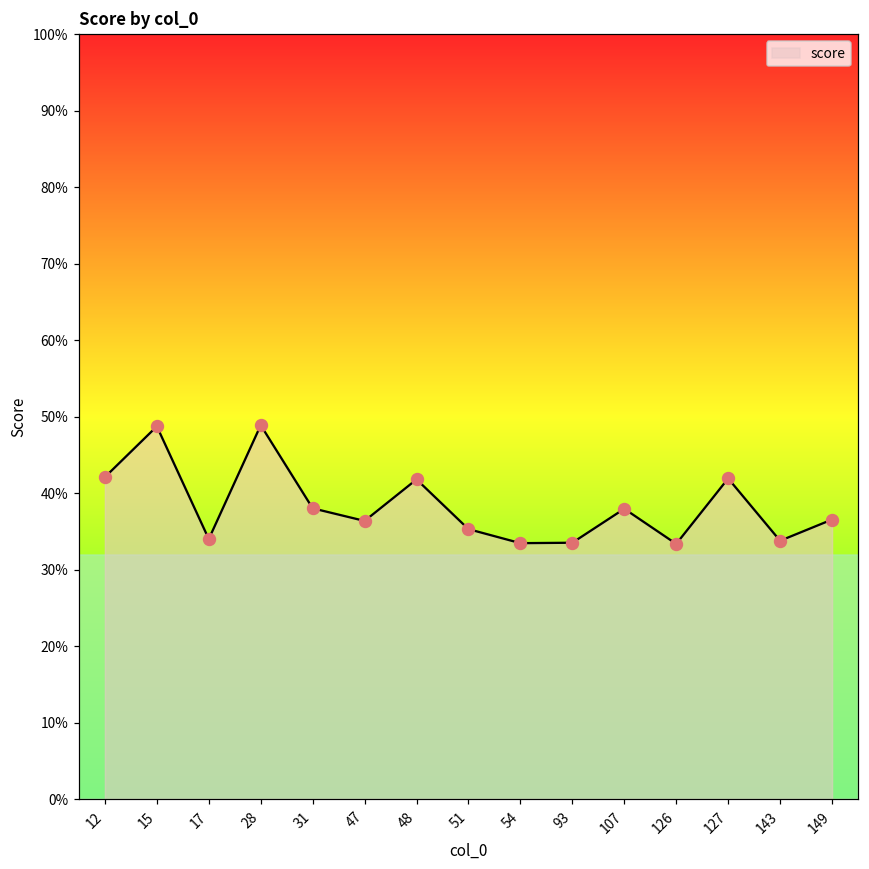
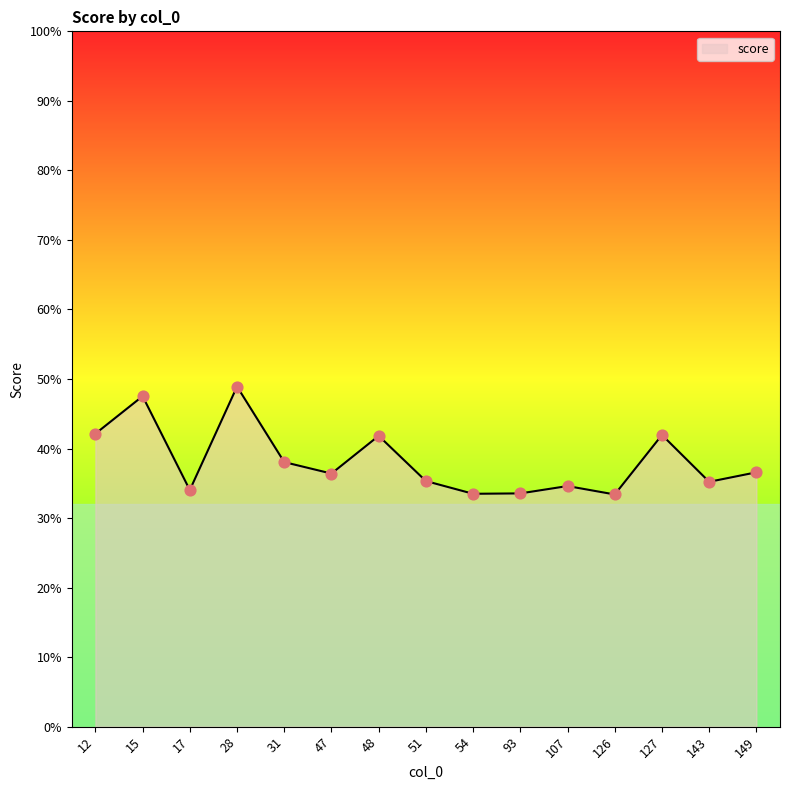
  {
    "12": "42%",
-   "15": "49%",
+   "15": "48%",
    "17": "34%",
    "28": "49%",
    "31": "38%",
    "47": "36%",
    "48": "42%",
    "51": "35%",
    "54": "33%",
    "93": "34%",
-   "107": "38%",
+   "107": "35%",
    "126": "33%",
    "127": "42%",
-   "143": "34%",
+   "143": "35%",
    "149": "37%"
  }
